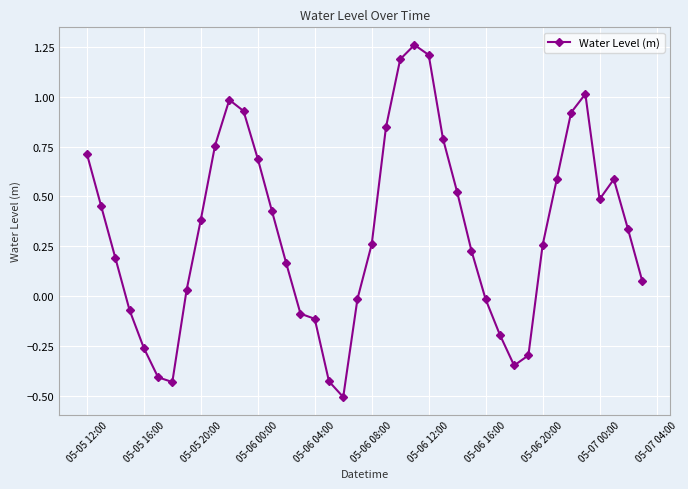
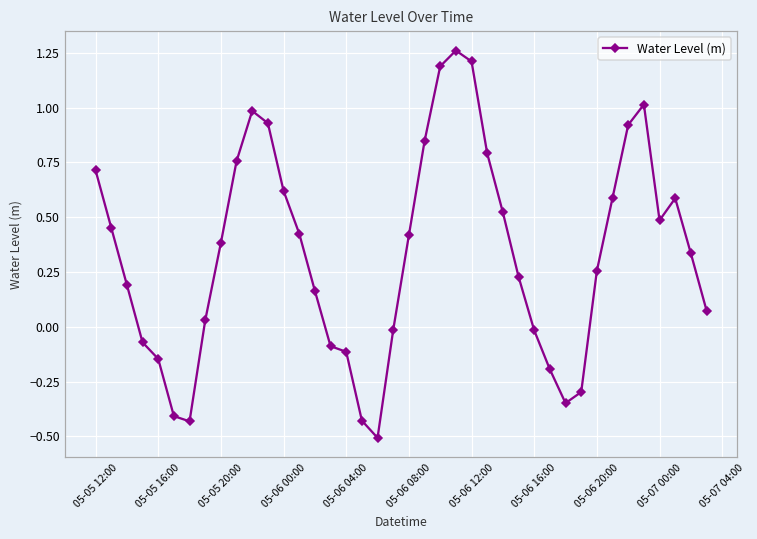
  {
    "05-05 12:00": 0.71,
-   "05-05 16:00": -0.26,
+   "05-05 16:00": -0.15,
    "05-05 20:00": 0.38,
-   "05-06 00:00": 0.69,
+   "05-06 00:00": 0.62,
    "05-06 04:00": -0.11,
-   "05-06 08:00": 0.26,
+   "05-06 08:00": 0.42,
    "05-06 12:00": 1.21,
    "05-06 16:00": -0.02,
    "05-06 20:00": 0.26,
    "05-07 00:00": 0.49
  }
